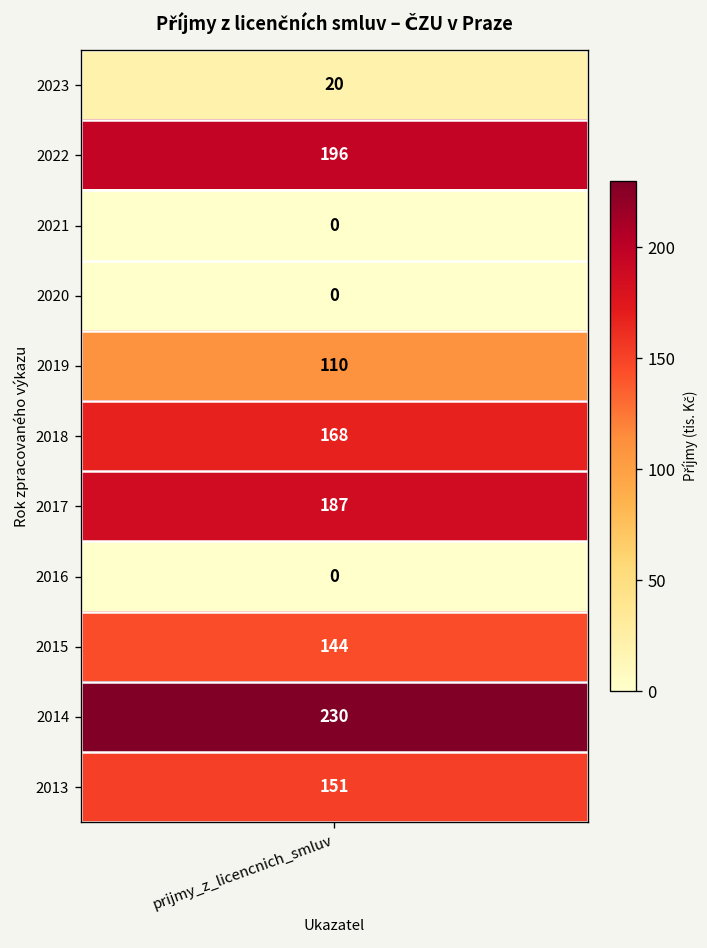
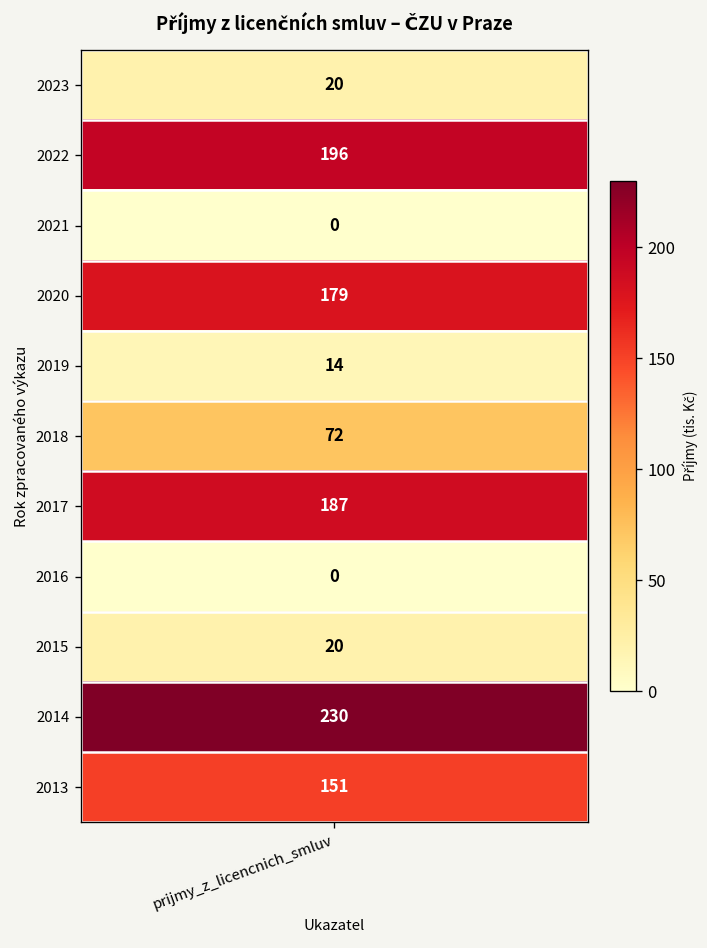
  {
    "2023": {
      "prijmy_z_licencnich_smluv": 20
    },
    "2022": {
      "prijmy_z_licencnich_smluv": 196
    },
    "2021": {
      "prijmy_z_licencnich_smluv": 0
    },
    "2020": {
-     "prijmy_z_licencnich_smluv": 0
+     "prijmy_z_licencnich_smluv": 179
    },
    "2019": {
-     "prijmy_z_licencnich_smluv": 110
+     "prijmy_z_licencnich_smluv": 14
    },
    "2018": {
-     "prijmy_z_licencnich_smluv": 168
+     "prijmy_z_licencnich_smluv": 72
    },
    "2017": {
      "prijmy_z_licencnich_smluv": 187
    },
    "2016": {
      "prijmy_z_licencnich_smluv": 0
    },
    "2015": {
-     "prijmy_z_licencnich_smluv": 144
+     "prijmy_z_licencnich_smluv": 20
    },
    "2014": {
      "prijmy_z_licencnich_smluv": 230
    },
    "2013": {
      "prijmy_z_licencnich_smluv": 151
    }
  }
